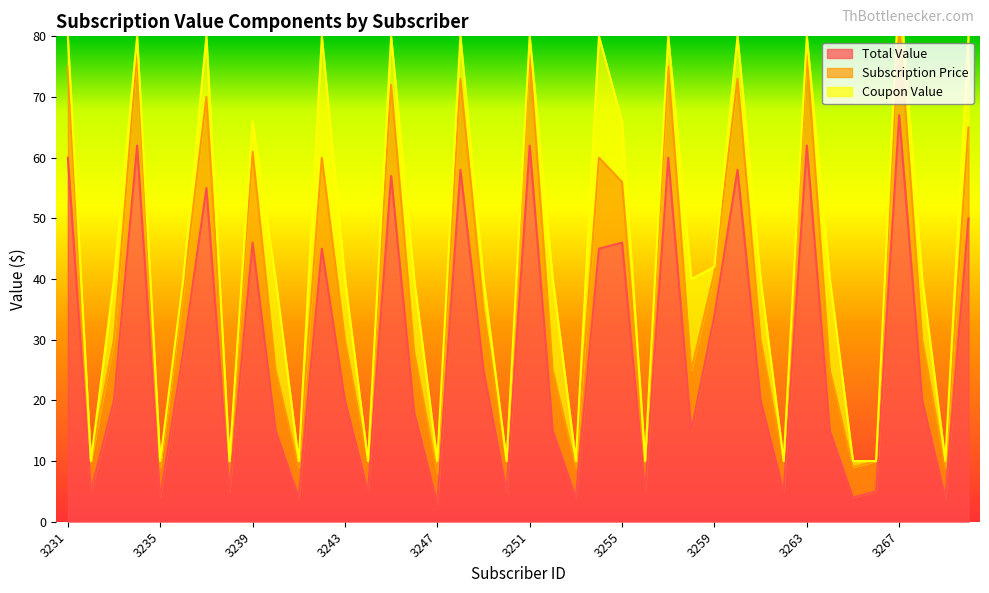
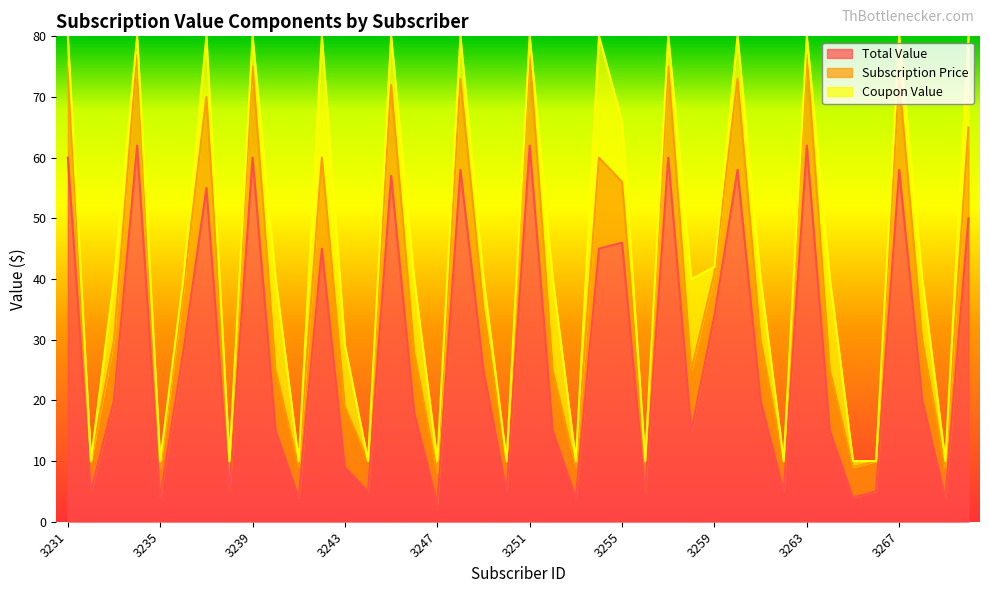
  {
    "Total Value": {
      "3231": 60,
      "3235": 4,
-     "3239": 46,
-     "3243": 20,
+     "3239": 60,
+     "3243": 9,
      "3247": 3,
      "3251": 62,
      "3255": 46,
      "3259": 34,
      "3263": 62,
-     "3267": 67
+     "3267": 58
    },
    "Subscription Price": {
      "3231": 15,
      "3235": 5,
      "3239": 15,
      "3243": 10,
      "3247": 5,
      "3251": 15,
      "3255": 10,
      "3259": 7,
      "3263": 15
    },
    "Coupon Value": {
      "3231": 5,
      "3235": 1,
      "3239": 5,
      "3243": 10,
      "3247": 2,
      "3251": 3,
      "3255": 10,
      "3259": 1,
      "3263": 3
    }
  }
